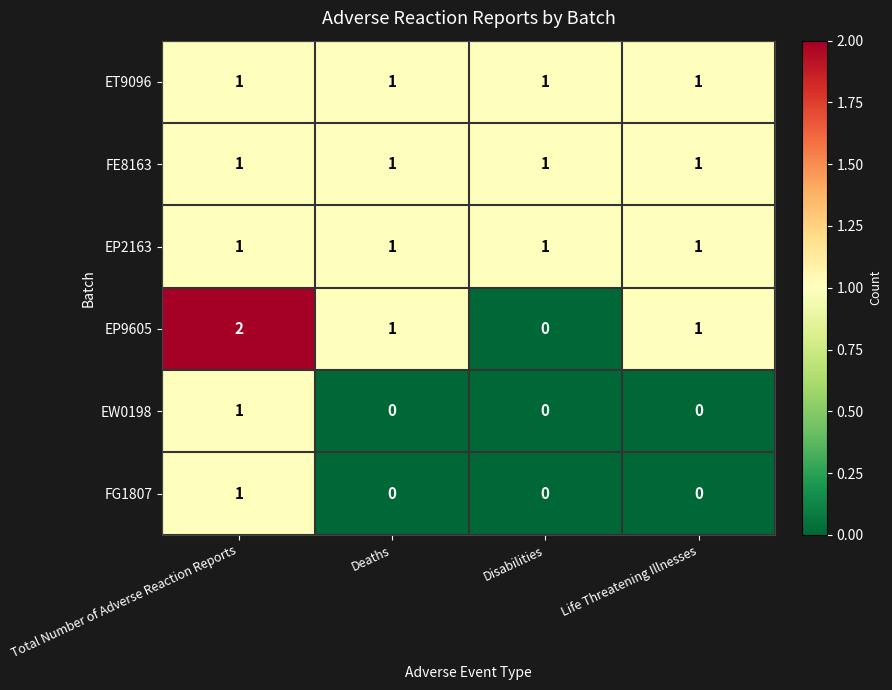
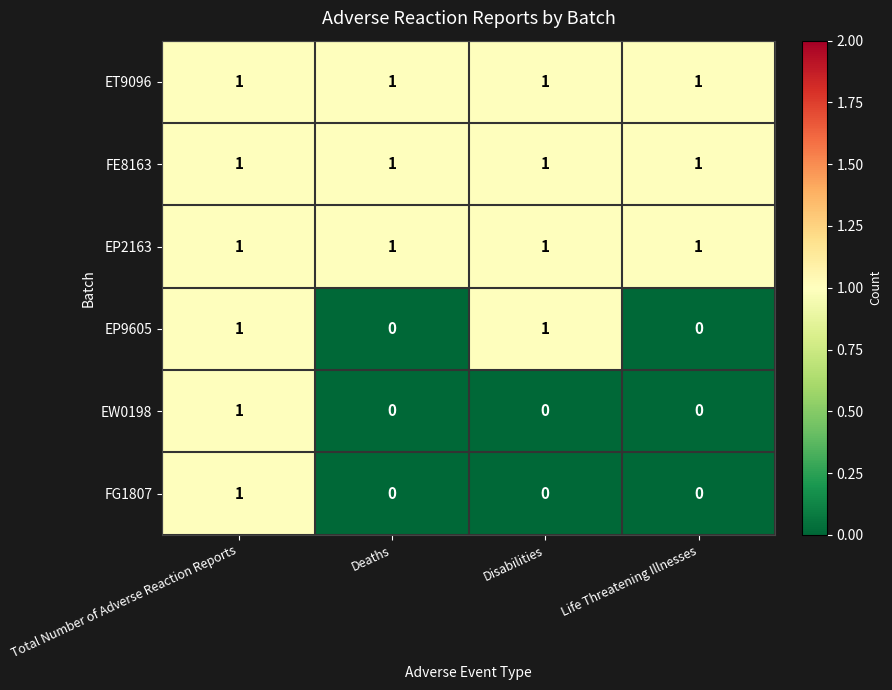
  {
    "ET9096": {
      "Total Number of Adverse Reaction Reports": 1,
      "Deaths": 1,
      "Disabilities": 1,
      "Life Threatening Illnesses": 1
    },
    "FE8163": {
      "Total Number of Adverse Reaction Reports": 1,
      "Deaths": 1,
      "Disabilities": 1,
      "Life Threatening Illnesses": 1
    },
    "EP2163": {
      "Total Number of Adverse Reaction Reports": 1,
      "Deaths": 1,
      "Disabilities": 1,
      "Life Threatening Illnesses": 1
    },
    "EP9605": {
-     "Total Number of Adverse Reaction Reports": 2,
-     "Deaths": 1,
-     "Disabilities": 0,
-     "Life Threatening Illnesses": 1
+     "Total Number of Adverse Reaction Reports": 1,
+     "Deaths": 0,
+     "Disabilities": 1,
+     "Life Threatening Illnesses": 0
    },
    "EW0198": {
      "Total Number of Adverse Reaction Reports": 1,
      "Deaths": 0,
      "Disabilities": 0,
      "Life Threatening Illnesses": 0
    },
    "FG1807": {
      "Total Number of Adverse Reaction Reports": 1,
      "Deaths": 0,
      "Disabilities": 0,
      "Life Threatening Illnesses": 0
    }
  }
